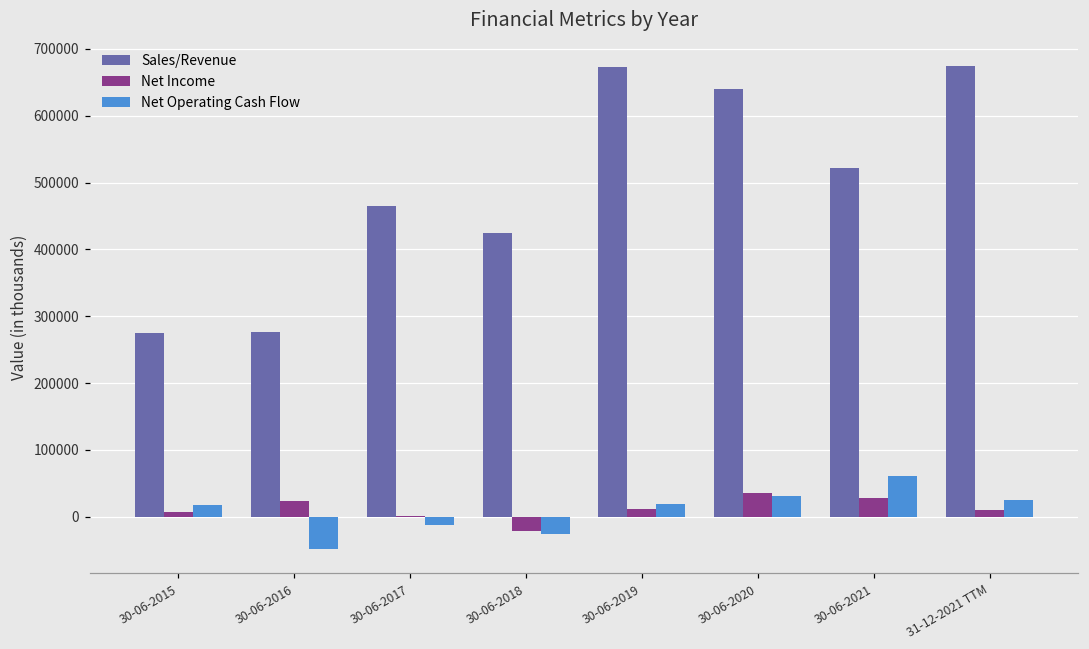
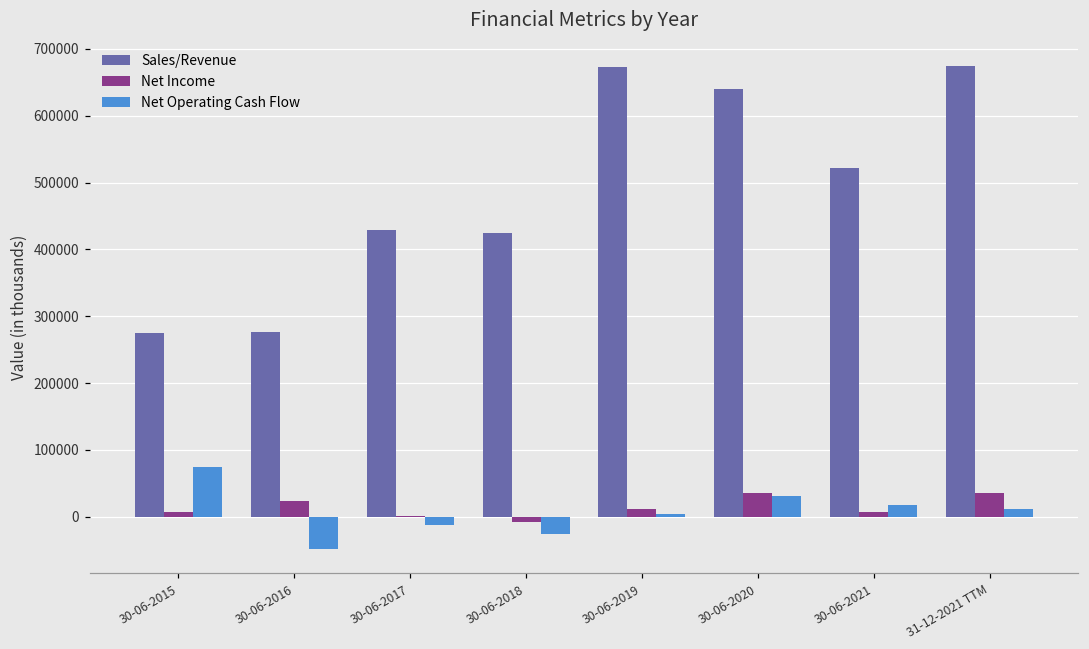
  {
    "Sales/Revenue": {
      "30-06-2015": 270000,
      "30-06-2016": 280000,
-     "30-06-2017": 470000,
+     "30-06-2017": 430000,
      "30-06-2018": 420000,
      "30-06-2019": 670000,
      "30-06-2020": 640000,
      "30-06-2021": 520000,
      "31-12-2021 TTM": 670000
    },
    "Net Income": {
      "30-06-2015": 10000,
      "30-06-2016": 20000,
-     "30-06-2018": -20000,
+     "30-06-2018": -10000,
      "30-06-2019": 10000,
      "30-06-2020": 40000,
-     "30-06-2021": 30000,
-     "31-12-2021 TTM": 10000
+     "30-06-2021": 10000,
+     "31-12-2021 TTM": 40000
    },
    "Net Operating Cash Flow": {
-     "30-06-2015": 20000,
+     "30-06-2015": 70000,
      "30-06-2016": -50000,
      "30-06-2017": -10000,
      "30-06-2018": -30000,
-     "30-06-2019": 20000,
+     "30-06-2019": 0,
      "30-06-2020": 30000,
-     "30-06-2021": 60000,
-     "31-12-2021 TTM": 30000
+     "30-06-2021": 20000,
+     "31-12-2021 TTM": 10000
    }
  }
